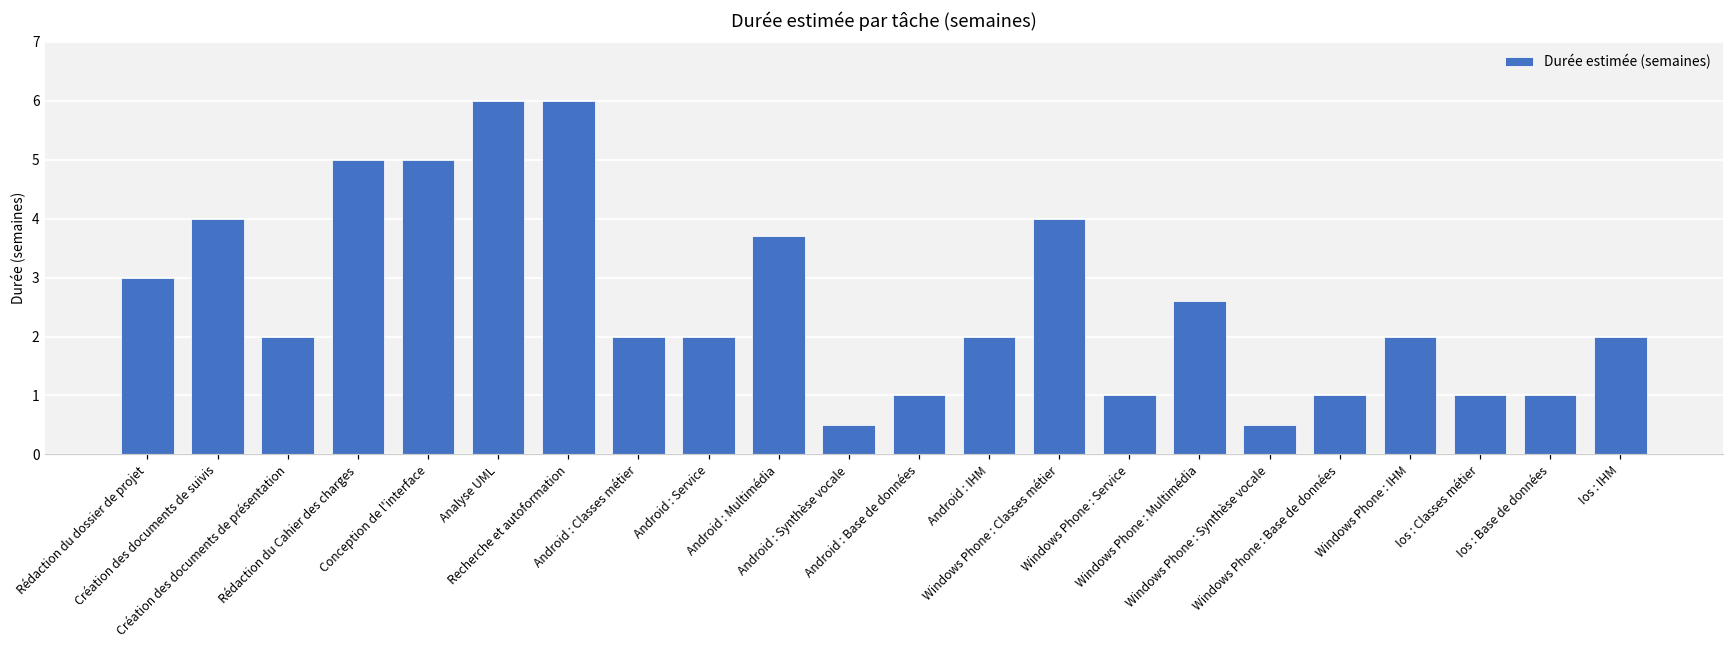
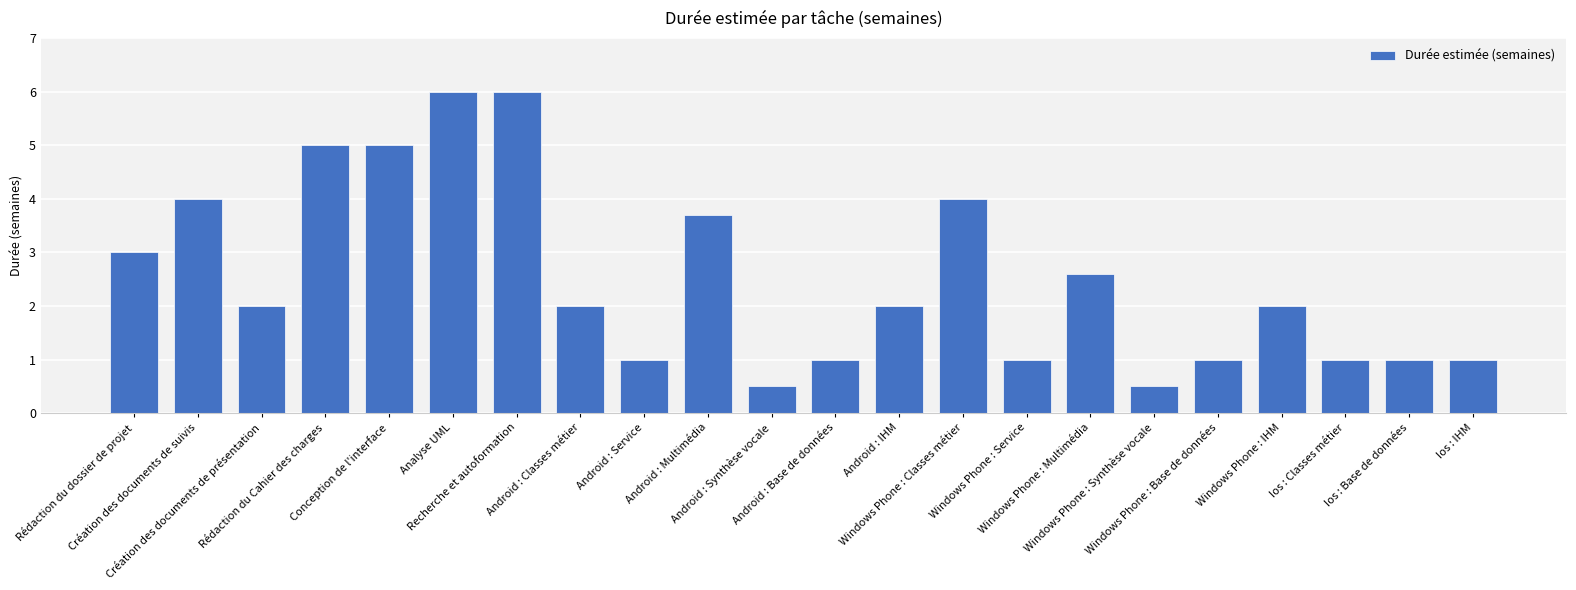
  {
    "Rédaction du dossier de projet": 3,
    "Création des documents de suivis": 4,
    "Création des documents de présentation": 2,
    "Rédaction du Cahier des charges": 5,
    "Conception de l'interface": 5,
    "Analyse UML": 6,
    "Recherche et autoformation": 6,
    "Android : Classes métier": 2,
-   "Android : Service": 2,
+   "Android : Service": 1,
    "Android : Multimédia": 3.7,
    "Android : Synthèse vocale": 0.5,
    "Android : Base de données": 1,
    "Android : IHM": 2,
    "Windows Phone : Classes métier": 4,
    "Windows Phone : Service": 1,
    "Windows Phone : Multimédia": 2.6,
    "Windows Phone : Synthèse vocale": 0.5,
    "Windows Phone : Base de données": 1,
    "Windows Phone : IHM": 2,
    "Ios : Classes métier": 1,
    "Ios : Base de données": 1,
-   "Ios : IHM": 2
+   "Ios : IHM": 1
  }
